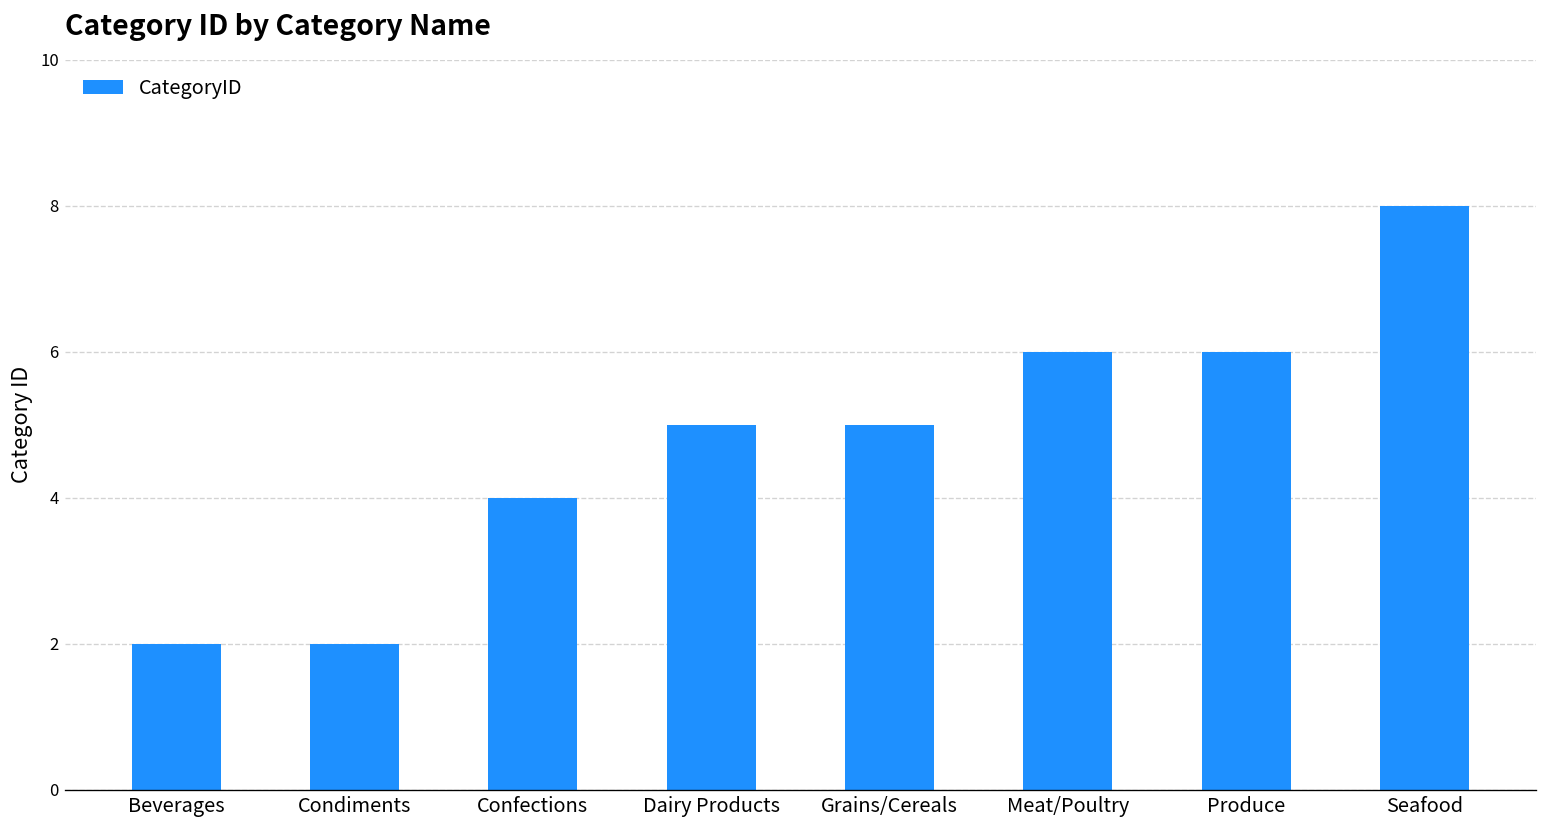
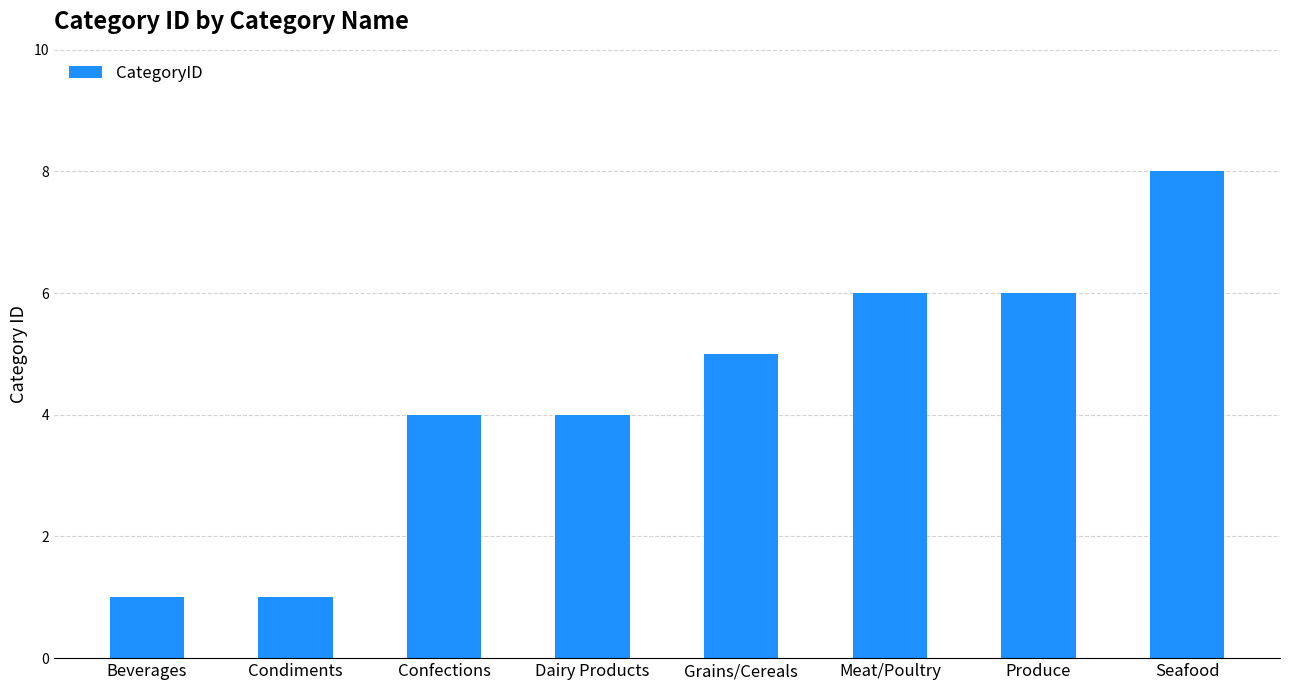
  {
-   "Beverages": 2,
-   "Condiments": 2,
+   "Beverages": 1,
+   "Condiments": 1,
    "Confections": 4,
-   "Dairy Products": 5,
+   "Dairy Products": 4,
    "Grains/Cereals": 5,
    "Meat/Poultry": 6,
    "Produce": 6,
    "Seafood": 8
  }
